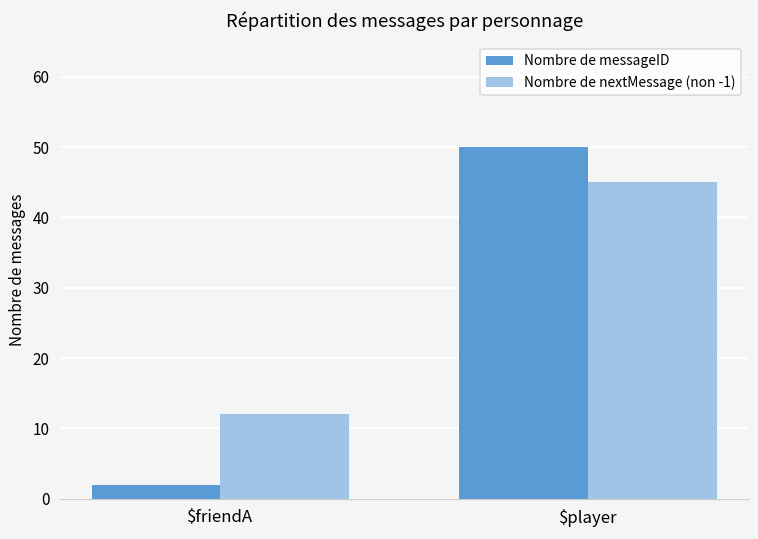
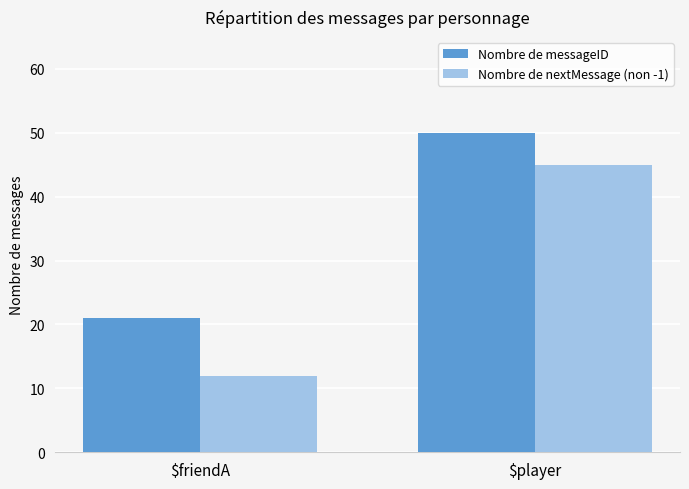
  {
    "Nombre de messageID": {
-     "$friendA": 2,
+     "$friendA": 21,
      "$player": 50
    },
    "Nombre de nextMessage (non -1)": {
      "$friendA": 12,
      "$player": 45
    }
  }
